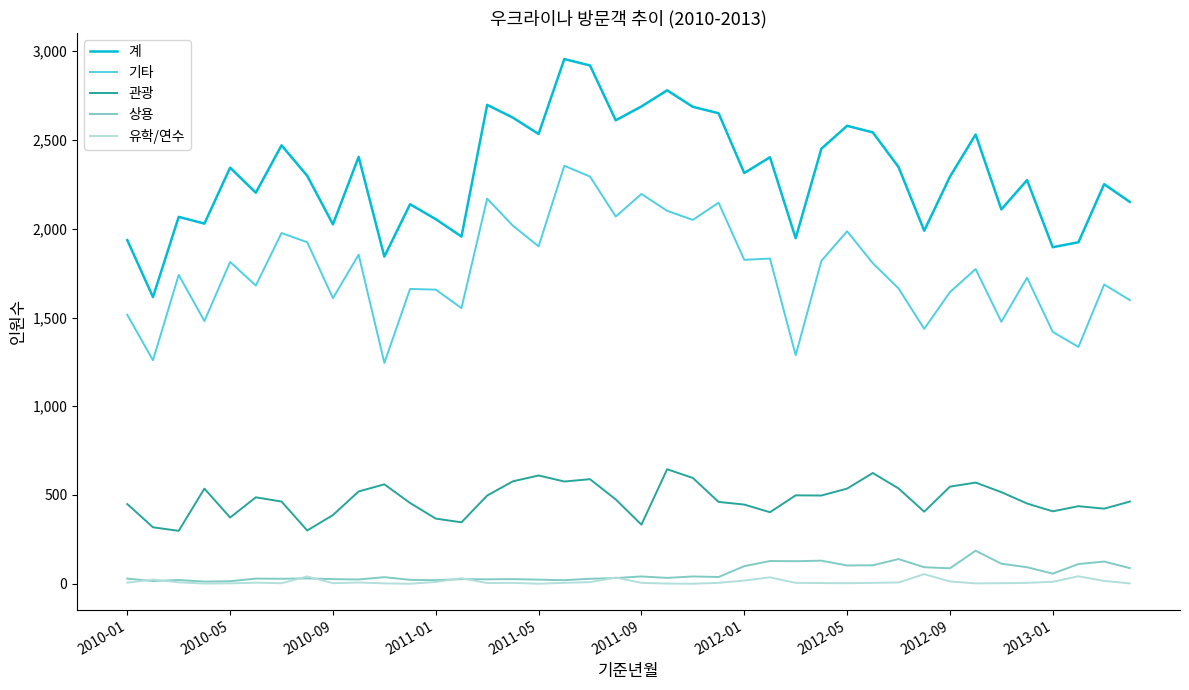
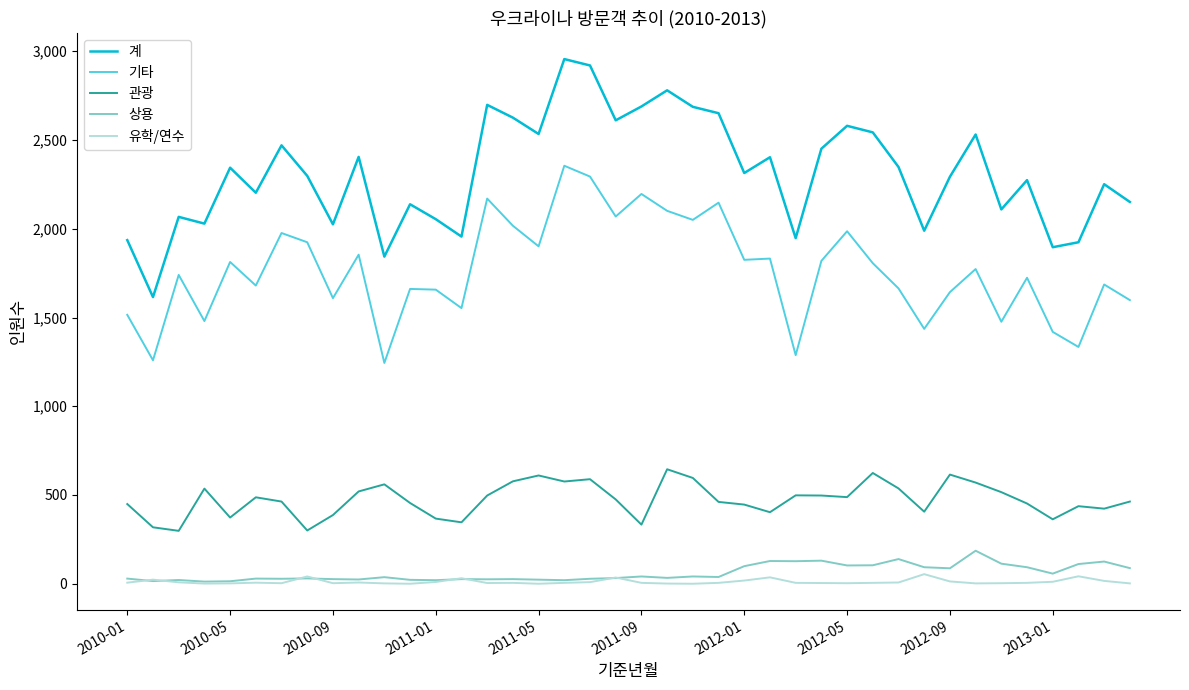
  {
    "계": {
      "2010-01": "1,940",
      "2010-05": "2,340",
      "2010-09": "2,030",
      "2011-01": "2,050",
      "2011-05": "2,530",
      "2011-09": "2,690",
      "2012-01": "2,310",
      "2012-05": "2,580",
      "2012-09": "2,290",
      "2013-01": "1,900"
    },
    "관광": {
      "2010-01": "450",
      "2010-05": "370",
      "2010-09": "390",
      "2011-01": "370",
      "2011-05": "610",
      "2011-09": "330",
      "2012-01": "450",
-     "2012-05": "540",
-     "2012-09": "550",
-     "2013-01": "410"
+     "2012-05": "490",
+     "2012-09": "620",
+     "2013-01": "360"
    }
  }
